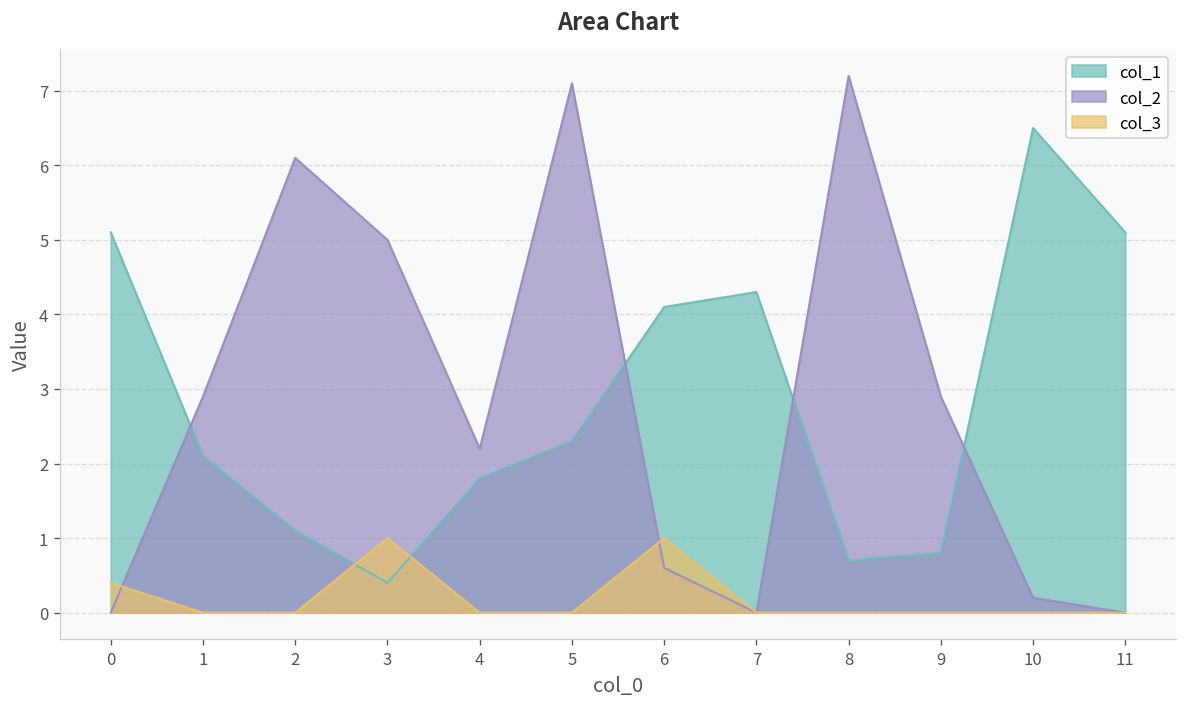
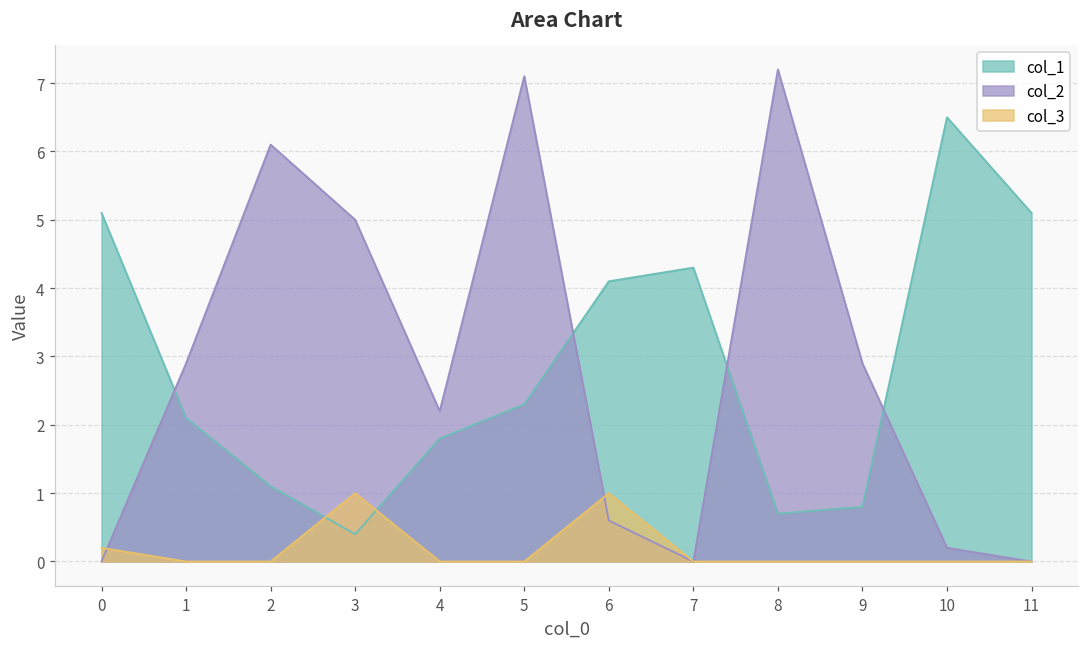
  {
    "col_1": {
      "0": 5.1,
      "1": 2.1,
      "2": 1.1,
      "3": 0.4,
      "4": 1.8,
      "5": 2.3,
      "6": 4.1,
      "7": 4.3,
      "8": 0.7,
      "9": 0.8,
      "10": 6.5,
      "11": 5.1
    },
    "col_2": {
      "0": 0.0,
      "1": 2.9,
      "2": 6.1,
      "3": 5.0,
      "4": 2.2,
      "5": 7.1,
      "6": 0.6,
      "8": 7.2,
      "9": 2.9,
      "10": 0.2
    },
    "col_3": {
-     "0": 0.4,
+     "0": 0.2,
      "1": 0.0,
      "2": 0.0,
      "3": 1.0,
      "4": 0.0,
      "5": 0.0,
      "6": 1.0,
      "8": 0.0,
      "9": 0.0,
      "10": 0.0
    }
  }
